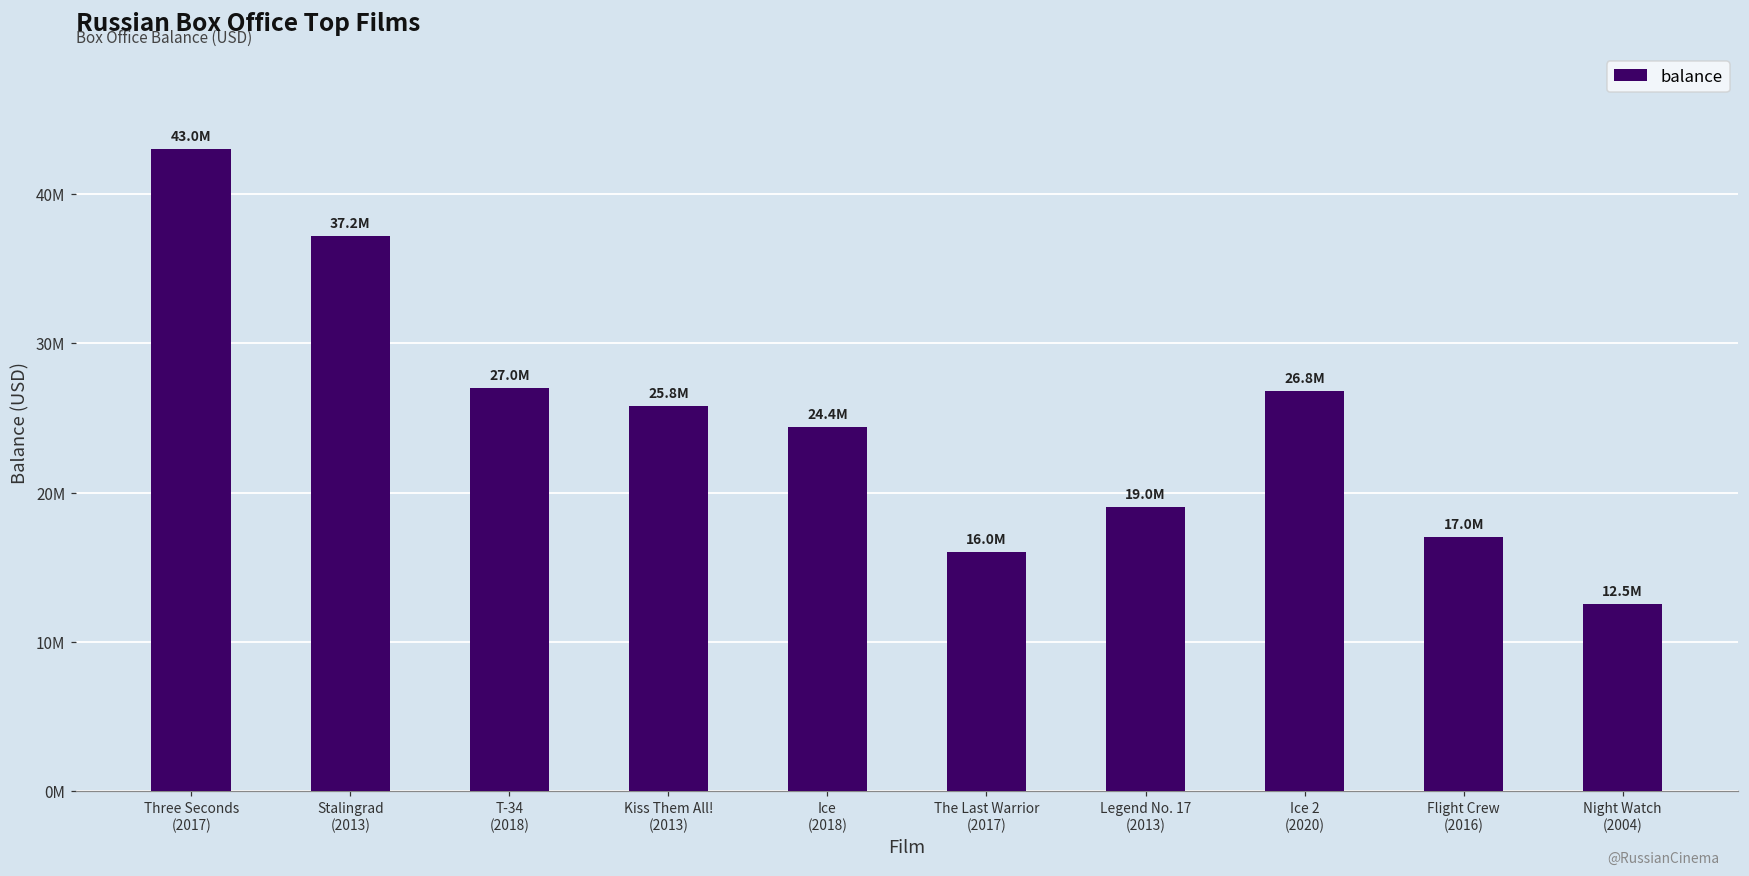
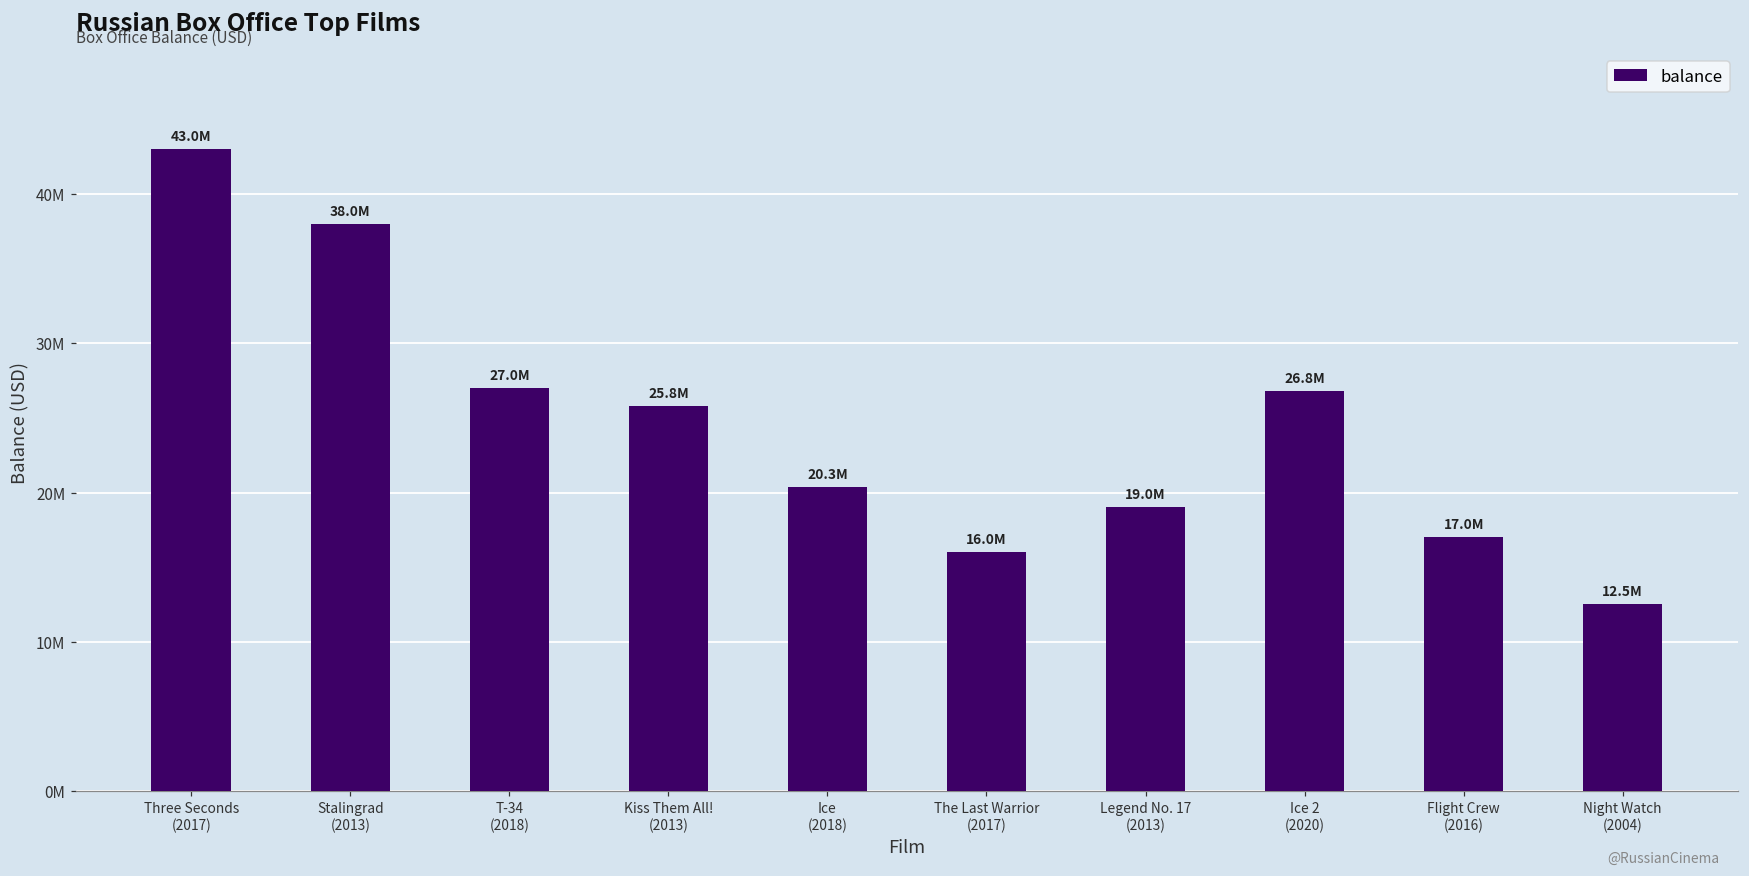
  {
    "Three Seconds (2017)": "43.0M",
-   "Stalingrad (2013)": "37.2M",
+   "Stalingrad (2013)": "38.0M",
    "T-34 (2018)": "27.0M",
    "Kiss Them All! (2013)": "25.8M",
-   "Ice (2018)": "24.4M",
+   "Ice (2018)": "20.3M",
    "The Last Warrior (2017)": "16.0M",
    "Legend No. 17 (2013)": "19.0M",
    "Ice 2 (2020)": "26.8M",
    "Flight Crew (2016)": "17.0M",
    "Night Watch (2004)": "12.5M"
  }
